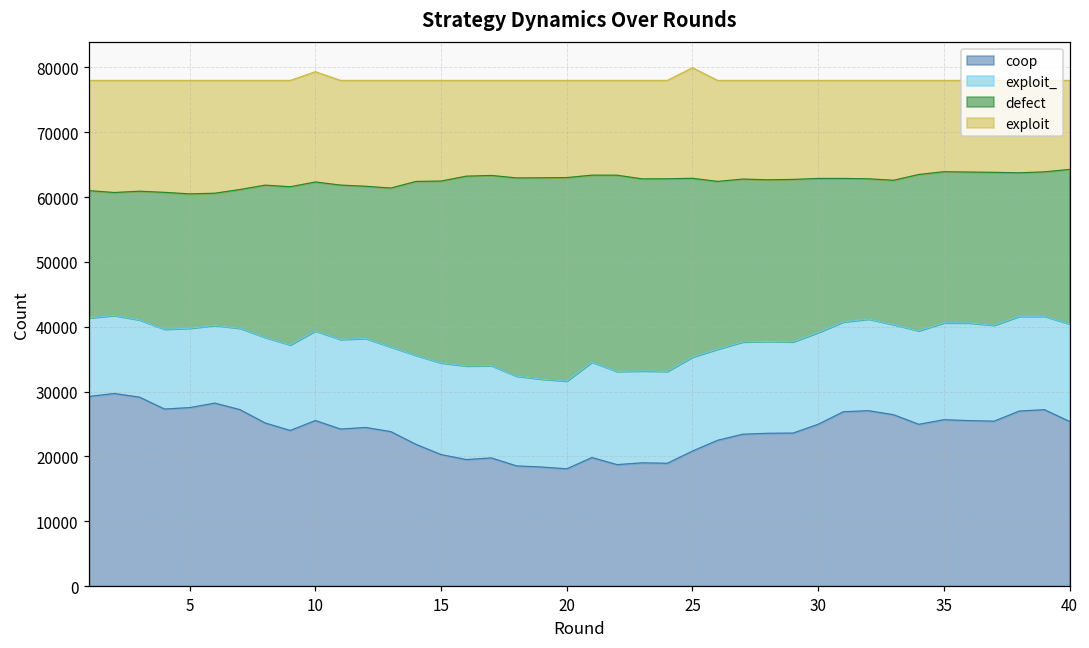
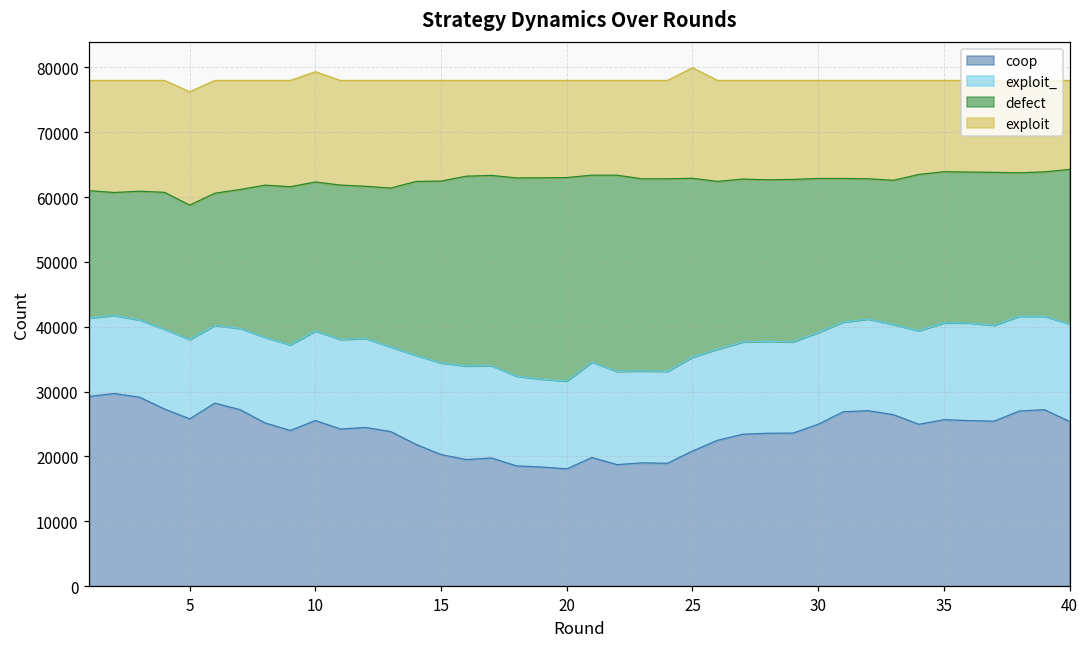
  {
    "coop": {
-     "5": 28000,
+     "5": 26000,
      "10": 26000,
      "15": 20000,
      "20": 18000,
      "25": 21000,
      "30": 25000,
      "35": 26000,
      "40": 25000
    },
    "exploit_": {
      "5": 12000,
      "10": 14000,
      "15": 14000,
      "20": 14000,
      "25": 15000,
      "30": 14000,
      "35": 15000,
      "40": 15000
    },
    "defect": {
      "5": 21000,
      "10": 23000,
      "15": 28000,
      "20": 31000,
      "25": 28000,
      "30": 24000,
      "35": 23000,
      "40": 24000
    },
    "exploit": {
      "5": 17000,
      "10": 17000,
      "15": 16000,
      "20": 15000,
      "25": 17000,
      "30": 15000,
      "35": 14000,
      "40": 14000
    }
  }
